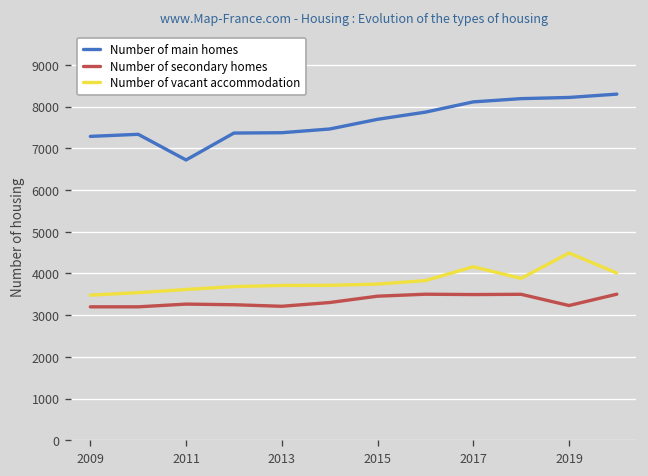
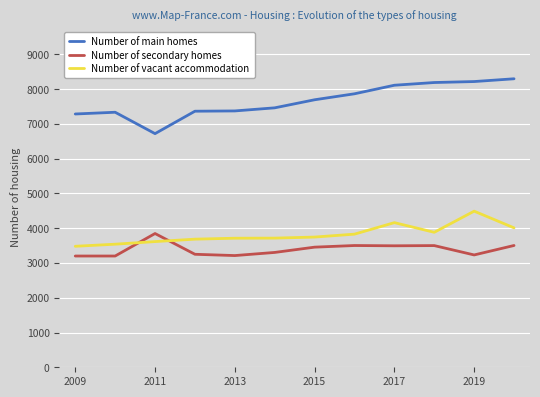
  {
    "Number of main homes": {
      "2009": 7300,
      "2011": 6700,
      "2013": 7400,
      "2015": 7700,
      "2017": 8100,
      "2019": 8200
    },
    "Number of secondary homes": {
      "2009": 3200,
-     "2011": 3300,
+     "2011": 3800,
      "2013": 3200,
      "2015": 3500,
      "2017": 3500,
      "2019": 3200
    },
    "Number of vacant accommodation": {
      "2009": 3500,
      "2011": 3600,
      "2013": 3700,
      "2015": 3700,
      "2017": 4200,
      "2019": 4500
    }
  }
